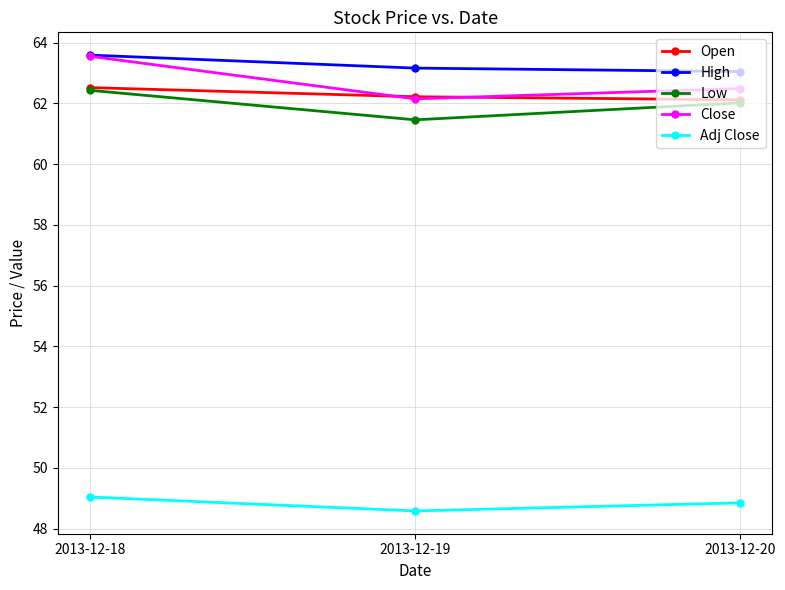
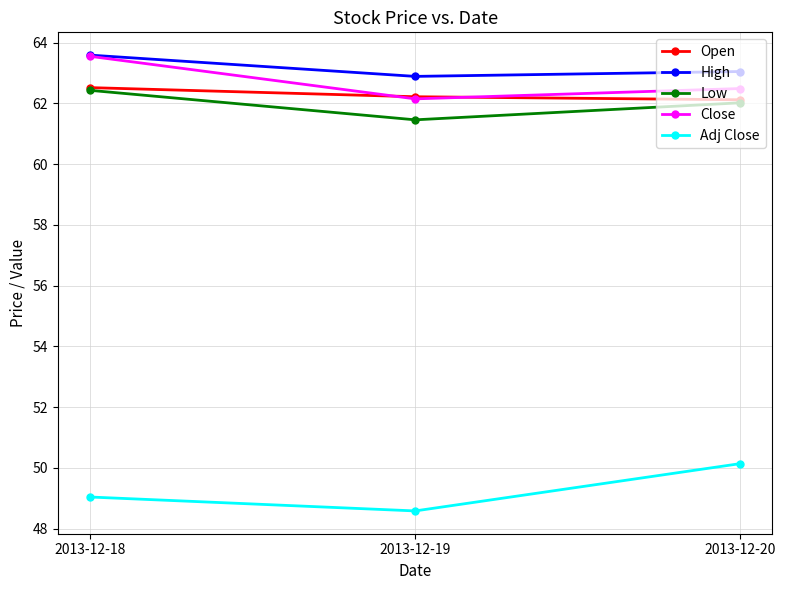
  {
    "Open": {
      "2013-12-18": 62.5
    },
    "High": {
-     "2013-12-19": 63.2
+     "2013-12-19": 62.9
    },
    "Low": {
      "2013-12-18": 62.4,
      "2013-12-19": 61.5
    },
    "Adj Close": {
      "2013-12-18": 49.0,
      "2013-12-19": 48.6,
-     "2013-12-20": 48.9
+     "2013-12-20": 50.1
    }
  }
